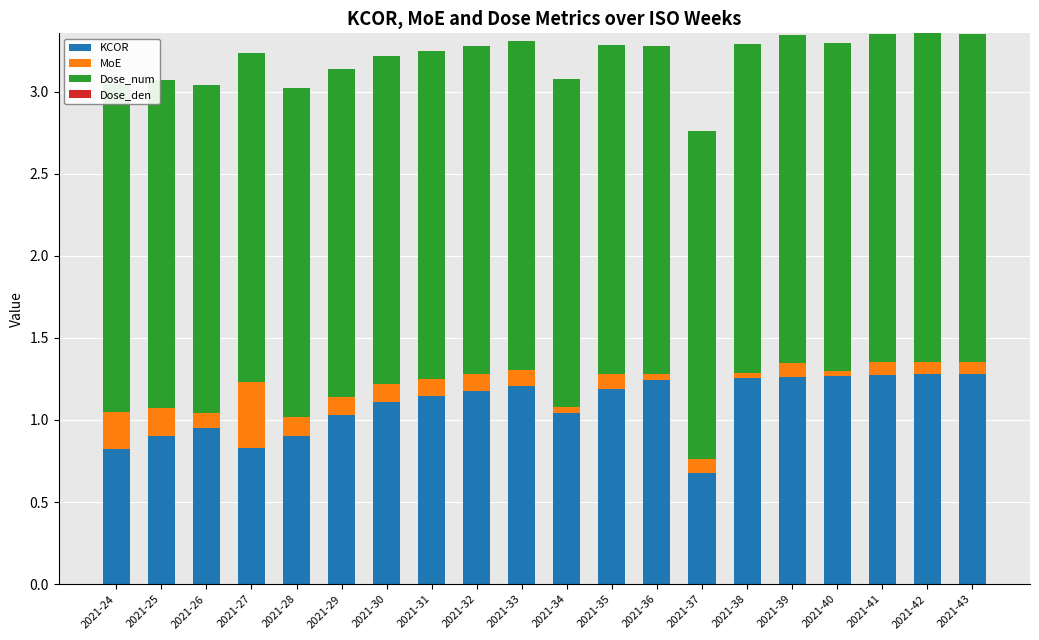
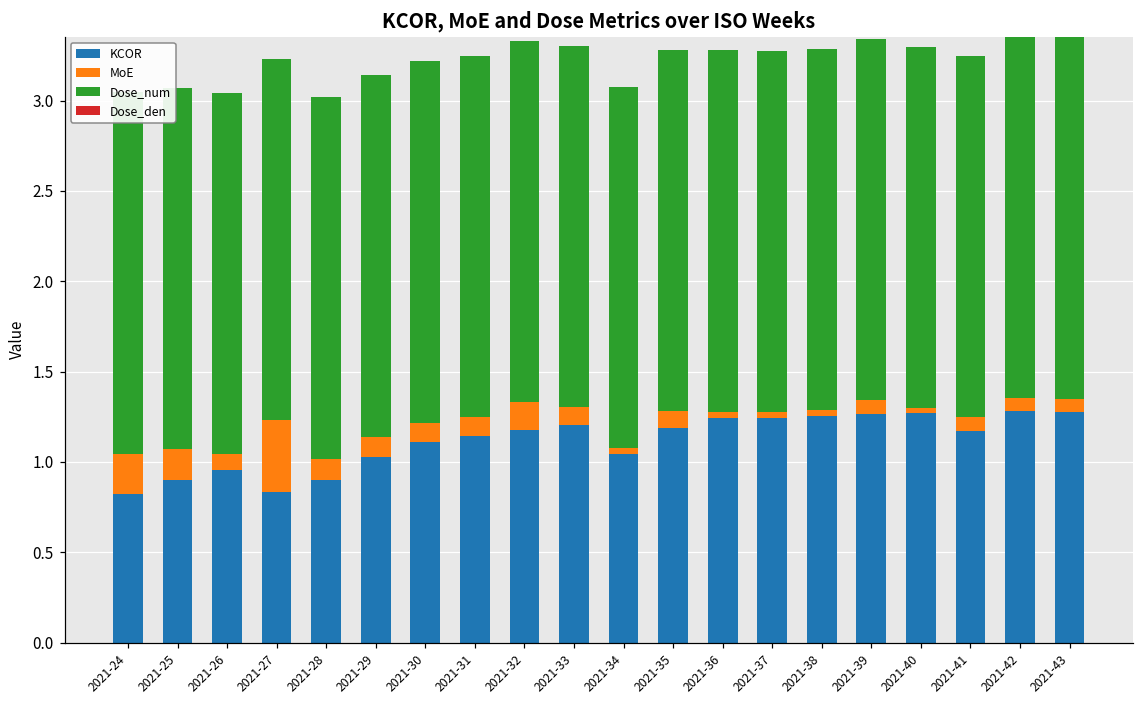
  {
    "KCOR": {
      "2021-24": 0.82,
      "2021-25": 0.90,
      "2021-26": 0.95,
      "2021-27": 0.83,
      "2021-28": 0.90,
      "2021-29": 1.03,
      "2021-30": 1.11,
      "2021-31": 1.14,
      "2021-32": 1.18,
      "2021-33": 1.21,
      "2021-34": 1.04,
      "2021-35": 1.19,
      "2021-36": 1.24,
-     "2021-37": 0.67,
+     "2021-37": 1.24,
      "2021-38": 1.26,
      "2021-39": 1.26,
      "2021-40": 1.27,
-     "2021-41": 1.27,
+     "2021-41": 1.17,
      "2021-42": 1.28,
      "2021-43": 1.28
    },
    "MoE": {
      "2021-24": 0.22,
      "2021-25": 0.17,
      "2021-26": 0.09,
      "2021-27": 0.40,
      "2021-28": 0.12,
      "2021-29": 0.11,
      "2021-30": 0.11,
      "2021-31": 0.10,
-     "2021-32": 0.10,
+     "2021-32": 0.15,
      "2021-33": 0.10,
      "2021-34": 0.03,
      "2021-35": 0.09,
      "2021-36": 0.04,
-     "2021-37": 0.09,
+     "2021-37": 0.03,
      "2021-38": 0.03,
      "2021-39": 0.08,
      "2021-40": 0.03,
      "2021-41": 0.08,
      "2021-42": 0.07,
      "2021-43": 0.07
    }
  }
